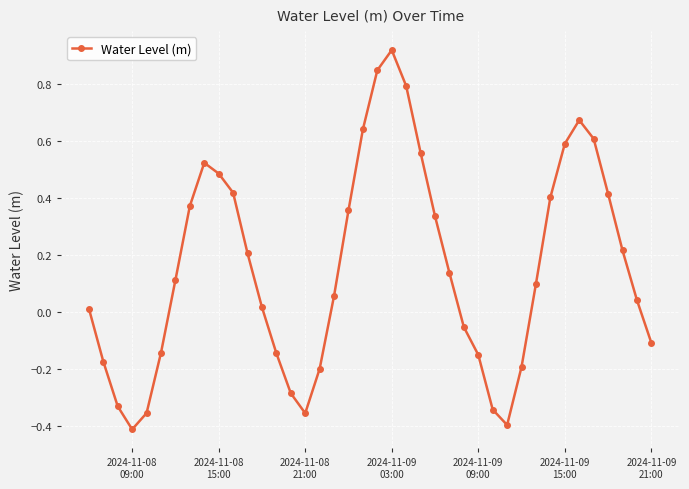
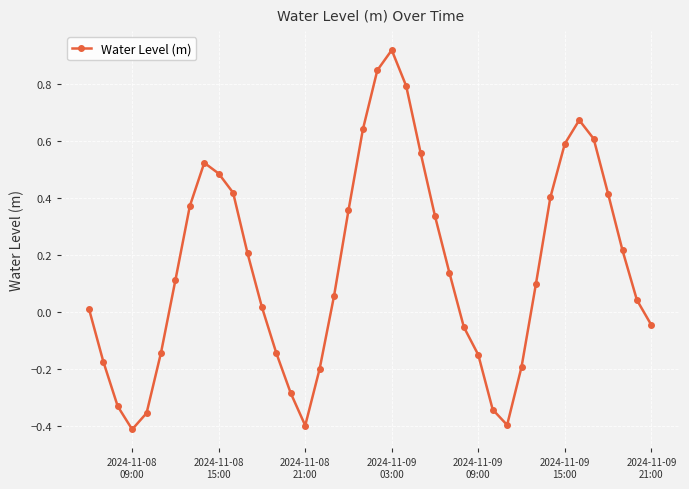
  {
    "2024-11-08 09:00": -0.41,
    "2024-11-08 15:00": 0.49,
-   "2024-11-08 21:00": -0.35,
+   "2024-11-08 21:00": -0.40,
    "2024-11-09 03:00": 0.92,
    "2024-11-09 09:00": -0.15,
    "2024-11-09 15:00": 0.59,
-   "2024-11-09 21:00": -0.11
+   "2024-11-09 21:00": -0.04
  }
